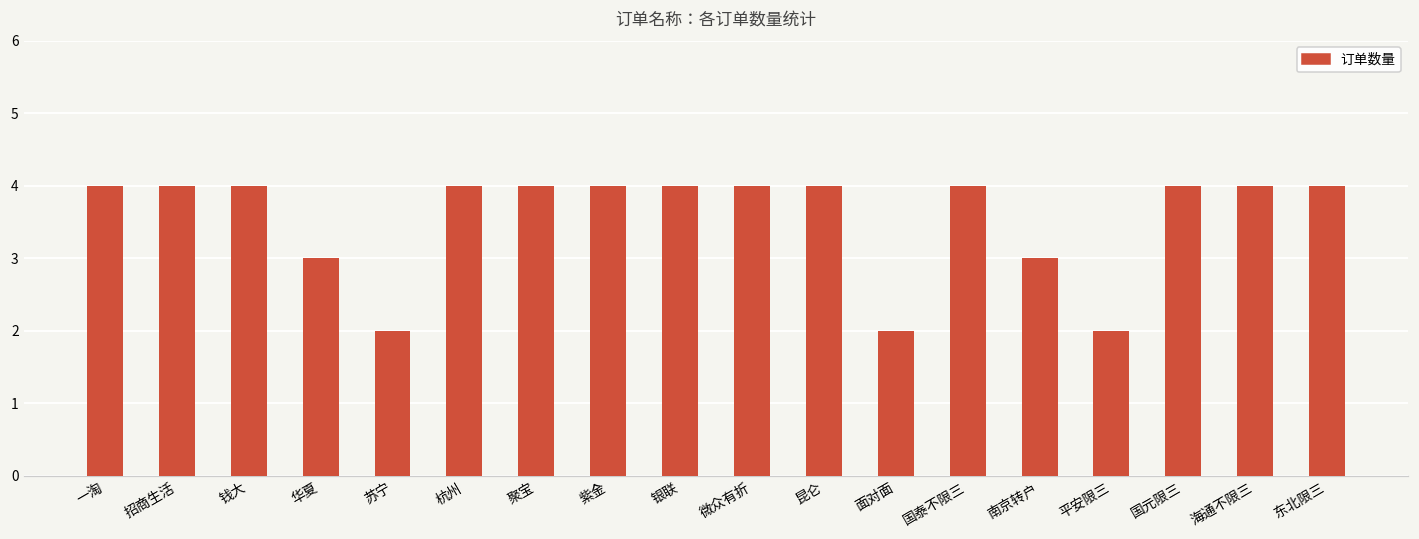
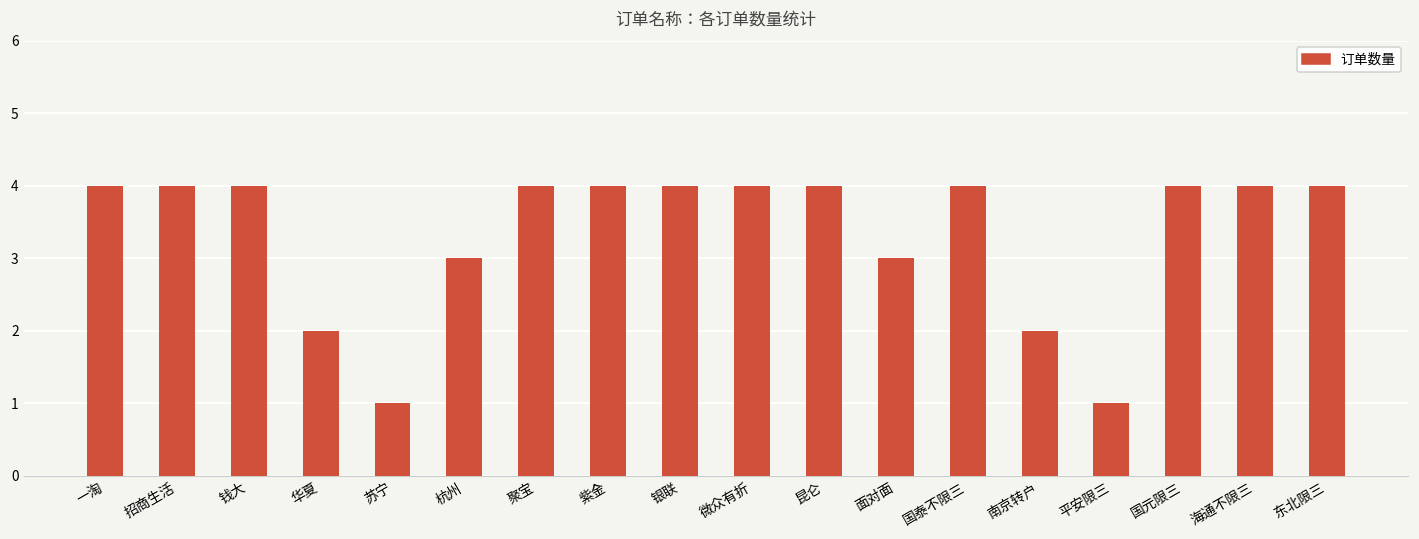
  {
    "一淘": 4,
    "招商生活": 4,
    "钱大": 4,
-   "华夏": 3,
-   "苏宁": 2,
-   "杭州": 4,
+   "华夏": 2,
+   "苏宁": 1,
+   "杭州": 3,
    "聚宝": 4,
    "紫金": 4,
    "银联": 4,
    "微众有折": 4,
    "昆仑": 4,
-   "面对面": 2,
+   "面对面": 3,
    "国泰不限三": 4,
-   "南京转户": 3,
-   "平安限三": 2,
+   "南京转户": 2,
+   "平安限三": 1,
    "国元限三": 4,
    "海通不限三": 4,
    "东北限三": 4
  }
